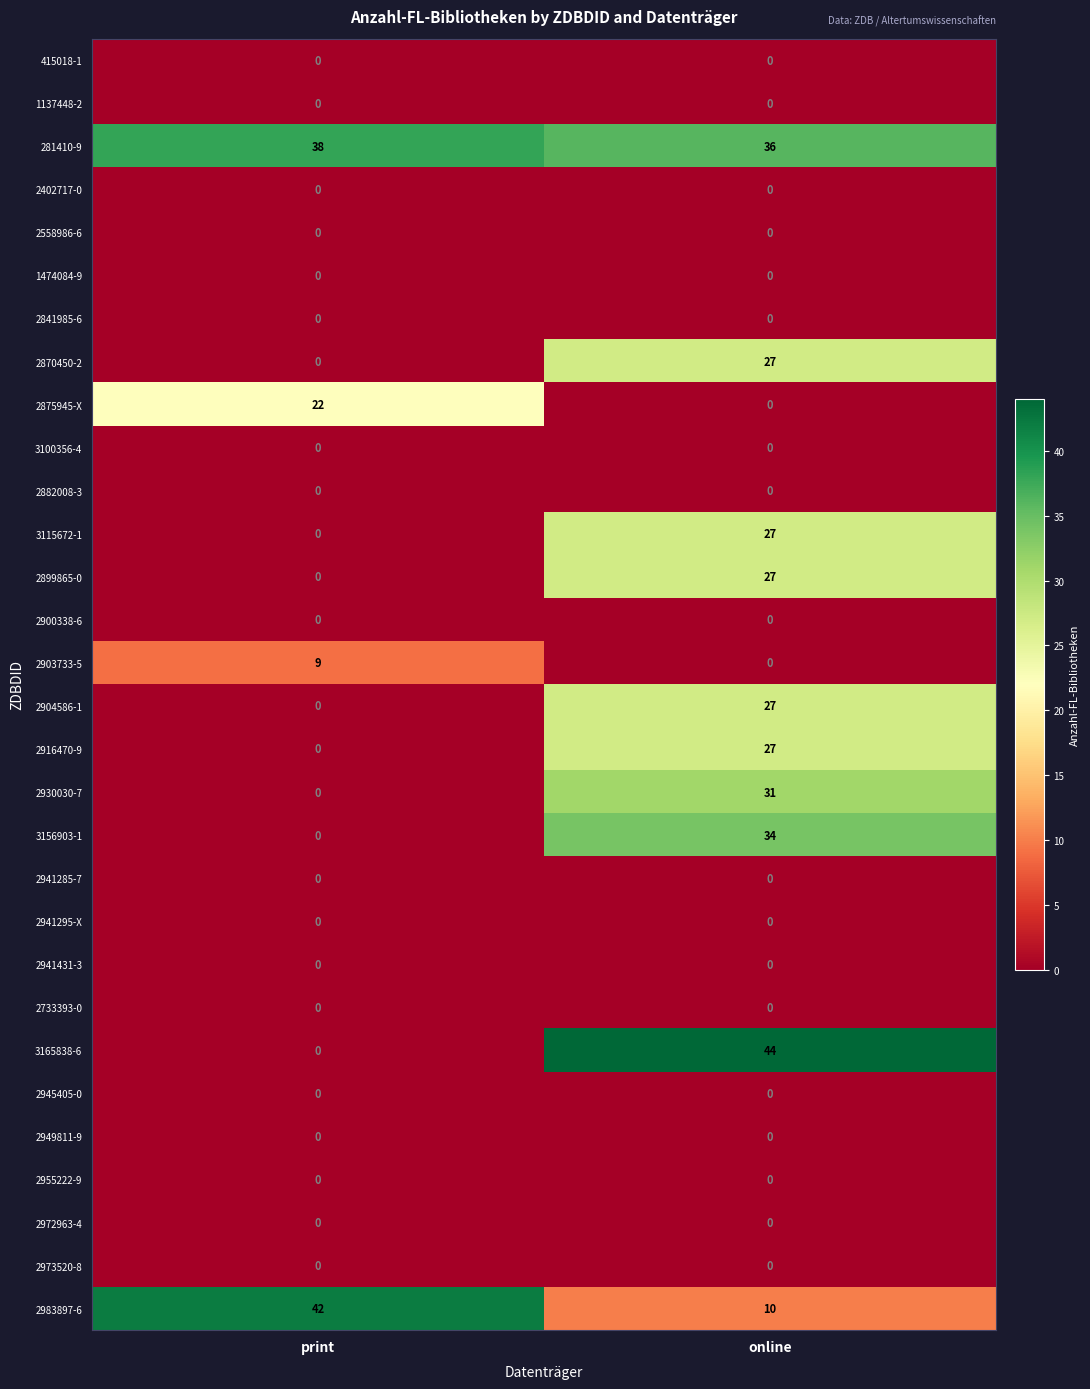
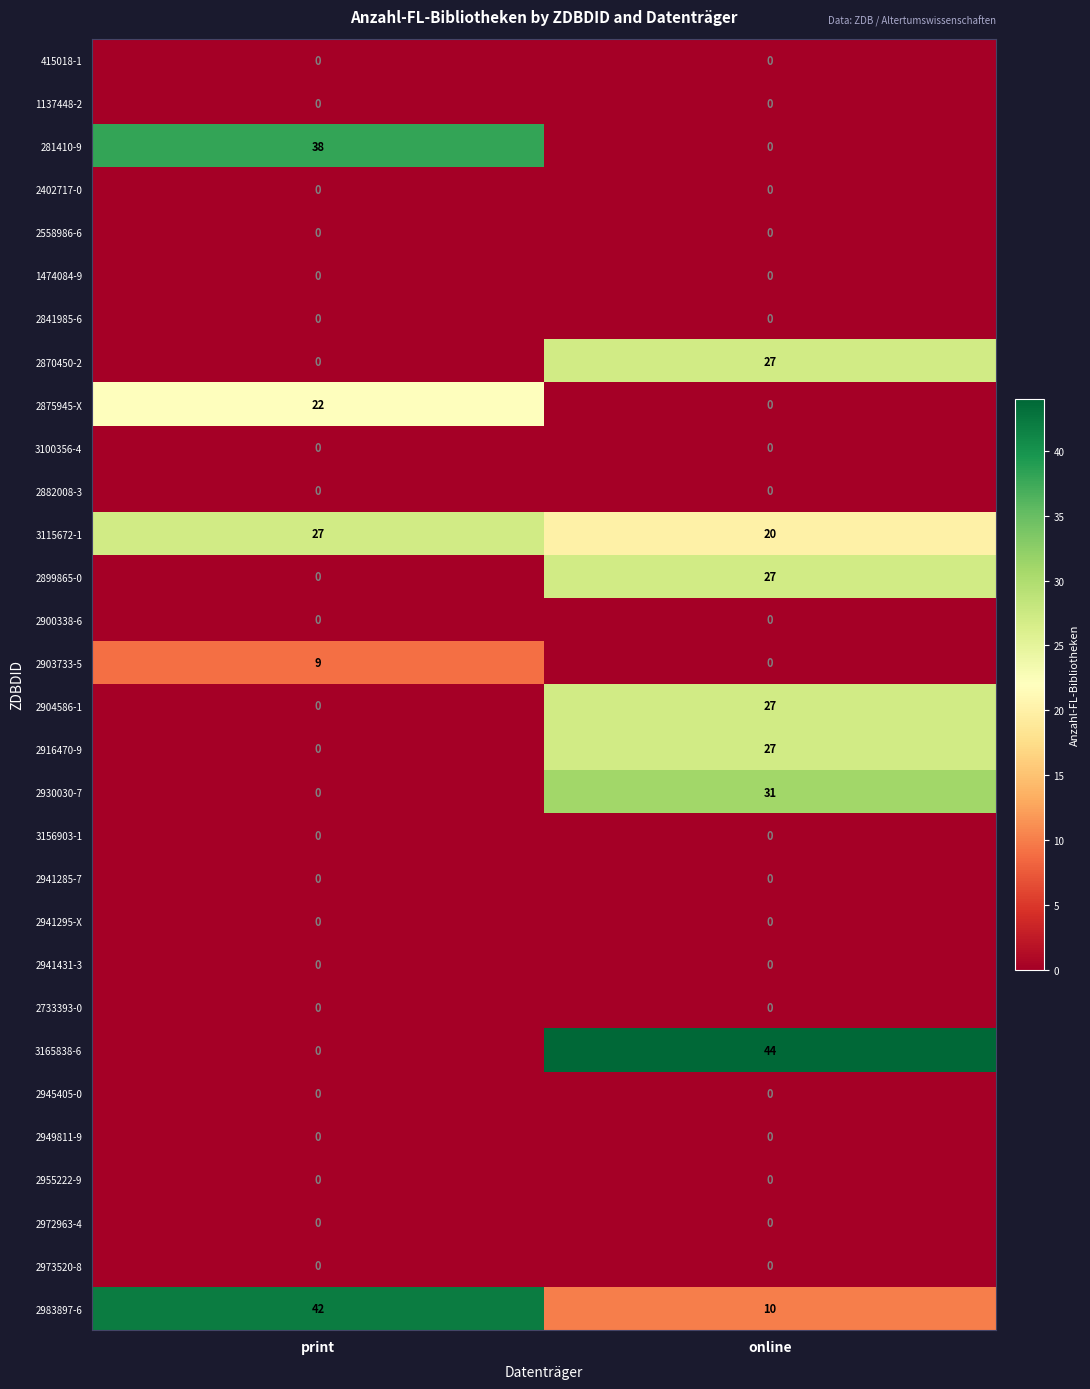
  {
    "415018-1": {
      "print": 0,
      "online": 0
    },
    "1137448-2": {
      "print": 0,
      "online": 0
    },
    "281410-9": {
      "print": 38,
-     "online": 36
+     "online": 0
    },
    "2402717-0": {
      "print": 0,
      "online": 0
    },
    "2558986-6": {
      "print": 0,
      "online": 0
    },
    "1474084-9": {
      "print": 0,
      "online": 0
    },
    "2841985-6": {
      "print": 0,
      "online": 0
    },
    "2870450-2": {
      "print": 0,
      "online": 27
    },
    "2875945-X": {
      "print": 22,
      "online": 0
    },
    "3100356-4": {
      "print": 0,
      "online": 0
    },
    "2882008-3": {
      "print": 0,
      "online": 0
    },
    "3115672-1": {
-     "print": 0,
-     "online": 27
+     "print": 27,
+     "online": 20
    },
    "2899865-0": {
      "print": 0,
      "online": 27
    },
    "2900338-6": {
      "print": 0,
      "online": 0
    },
    "2903733-5": {
      "print": 9,
      "online": 0
    },
    "2904586-1": {
      "print": 0,
      "online": 27
    },
    "2916470-9": {
      "print": 0,
      "online": 27
    },
    "2930030-7": {
      "print": 0,
      "online": 31
    },
    "3156903-1": {
      "print": 0,
-     "online": 34
+     "online": 0
    },
    "2941285-7": {
      "print": 0,
      "online": 0
    },
    "2941295-X": {
      "print": 0,
      "online": 0
    },
    "2941431-3": {
      "print": 0,
      "online": 0
    },
    "2733393-0": {
      "print": 0,
      "online": 0
    },
    "3165838-6": {
      "print": 0,
      "online": 44
    },
    "2945405-0": {
      "print": 0,
      "online": 0
    },
    "2949811-9": {
      "print": 0,
      "online": 0
    },
    "2955222-9": {
      "print": 0,
      "online": 0
    },
    "2972963-4": {
      "print": 0,
      "online": 0
    },
    "2973520-8": {
      "print": 0,
      "online": 0
    },
    "2983897-6": {
      "print": 42,
      "online": 10
    }
  }
